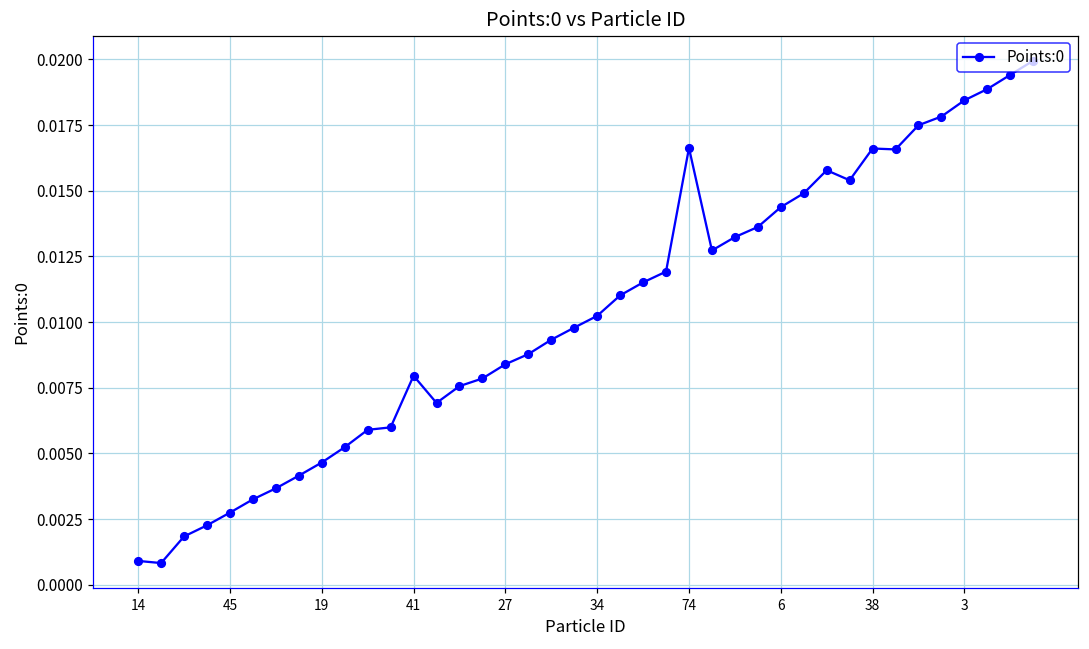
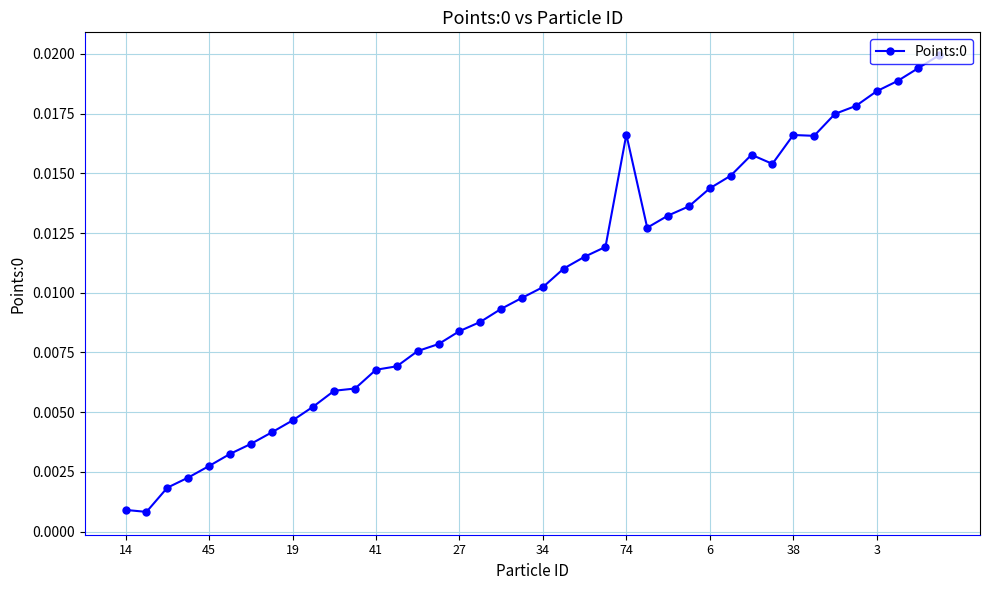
  {
    "45": 0.0027,
-   "41": 0.0080,
+   "41": 0.0068,
    "74": 0.0166
  }
